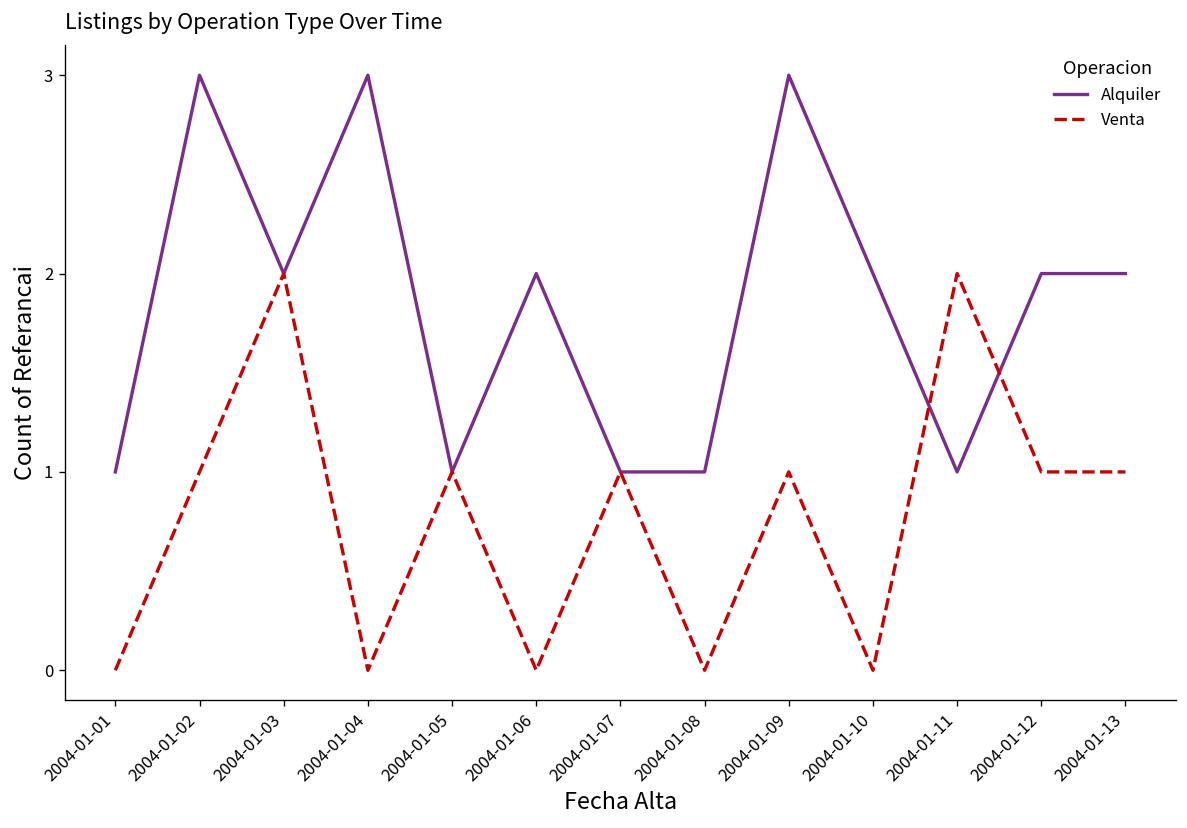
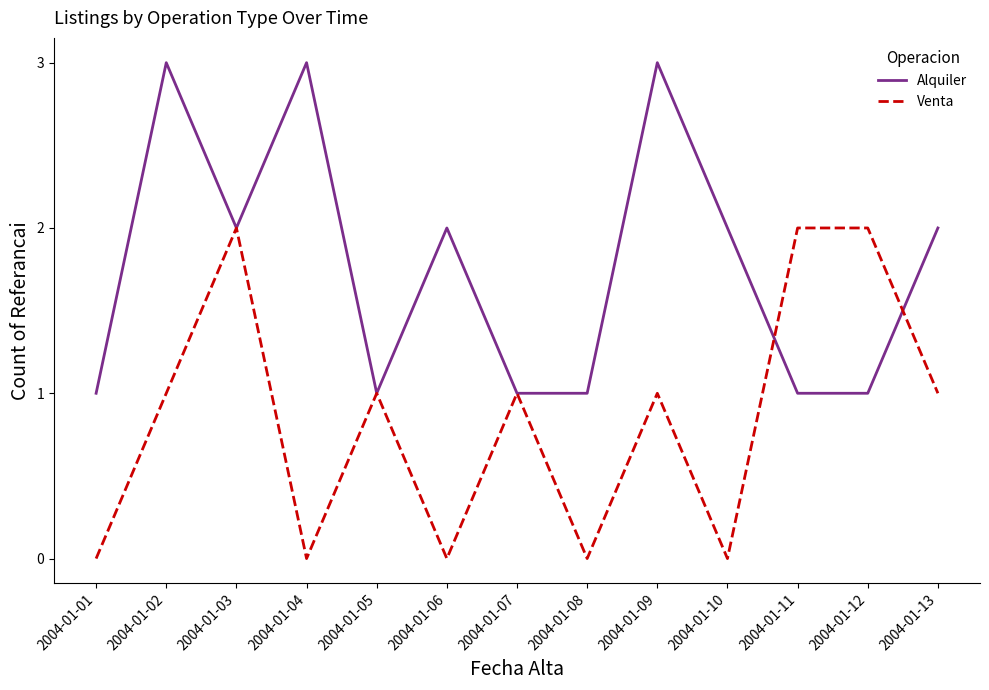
  {
    "Alquiler": {
      "2004-01-01": 1,
      "2004-01-02": 3,
      "2004-01-04": 3,
      "2004-01-06": 2,
      "2004-01-08": 1,
      "2004-01-09": 3,
      "2004-01-10": 2,
      "2004-01-11": 1,
-     "2004-01-12": 2,
+     "2004-01-12": 1,
      "2004-01-13": 2
    },
    "Venta": {
      "2004-01-01": 0,
      "2004-01-02": 1,
      "2004-01-04": 0,
      "2004-01-06": 0,
      "2004-01-08": 0,
      "2004-01-09": 1,
      "2004-01-10": 0,
      "2004-01-11": 2,
-     "2004-01-12": 1,
+     "2004-01-12": 2,
      "2004-01-13": 1
    }
  }
